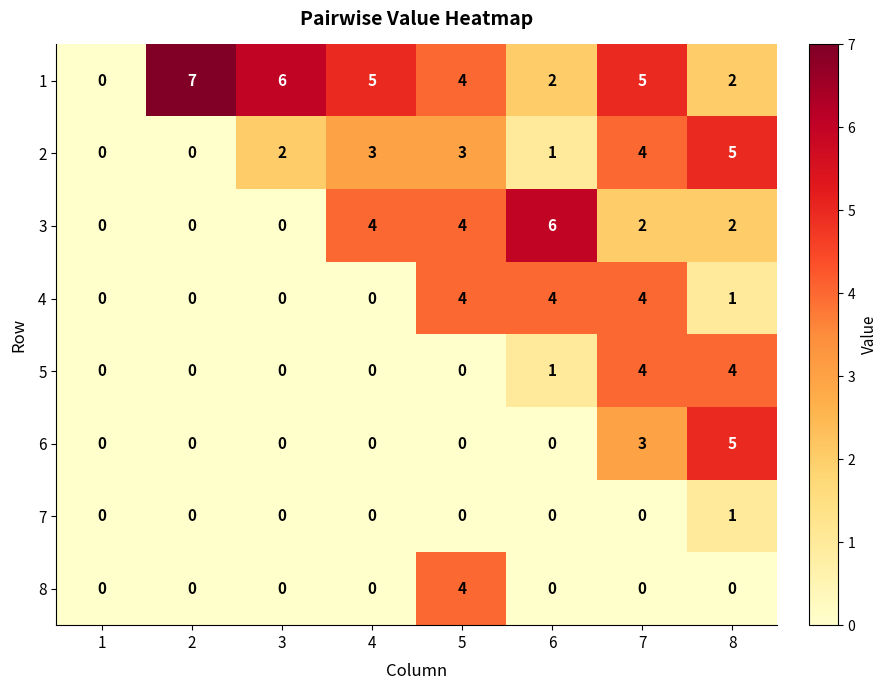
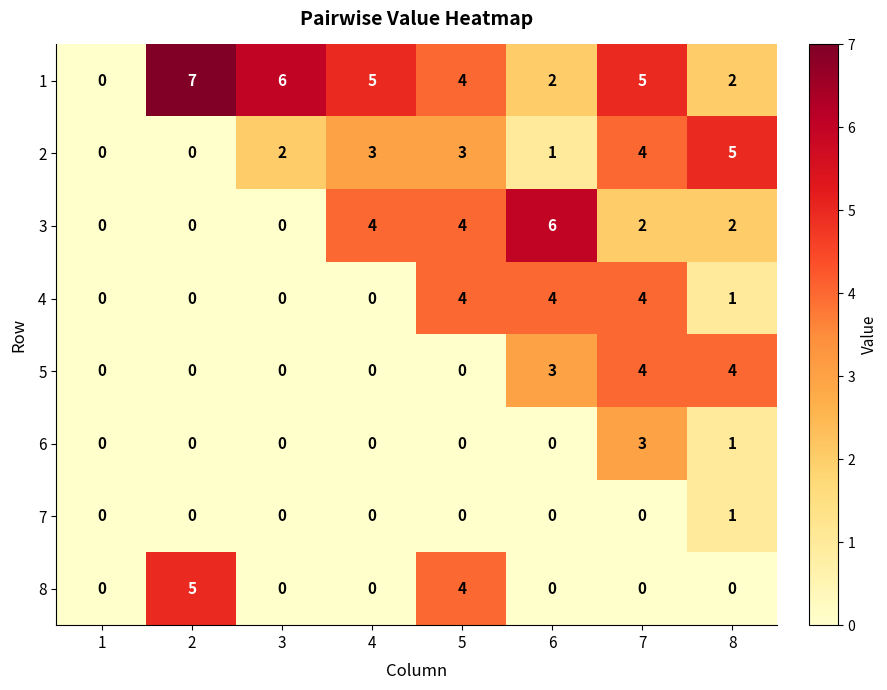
  {
    "1": {
      "1": 0,
      "2": 7,
      "3": 6,
      "4": 5,
      "5": 4,
      "6": 2,
      "7": 5,
      "8": 2
    },
    "2": {
      "1": 0,
      "2": 0,
      "3": 2,
      "4": 3,
      "5": 3,
      "6": 1,
      "7": 4,
      "8": 5
    },
    "3": {
      "1": 0,
      "2": 0,
      "3": 0,
      "4": 4,
      "5": 4,
      "6": 6,
      "7": 2,
      "8": 2
    },
    "4": {
      "1": 0,
      "2": 0,
      "3": 0,
      "4": 0,
      "5": 4,
      "6": 4,
      "7": 4,
      "8": 1
    },
    "5": {
      "1": 0,
      "2": 0,
      "3": 0,
      "4": 0,
      "5": 0,
-     "6": 1,
+     "6": 3,
      "7": 4,
      "8": 4
    },
    "6": {
      "1": 0,
      "2": 0,
      "3": 0,
      "4": 0,
      "5": 0,
      "6": 0,
      "7": 3,
-     "8": 5
+     "8": 1
    },
    "7": {
      "1": 0,
      "2": 0,
      "3": 0,
      "4": 0,
      "5": 0,
      "6": 0,
      "7": 0,
      "8": 1
    },
    "8": {
      "1": 0,
-     "2": 0,
+     "2": 5,
      "3": 0,
      "4": 0,
      "5": 4,
      "6": 0,
      "7": 0,
      "8": 0
    }
  }
